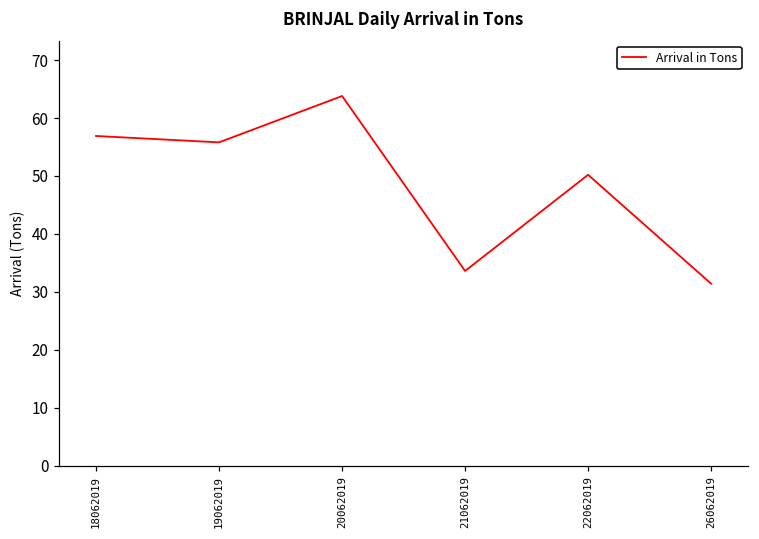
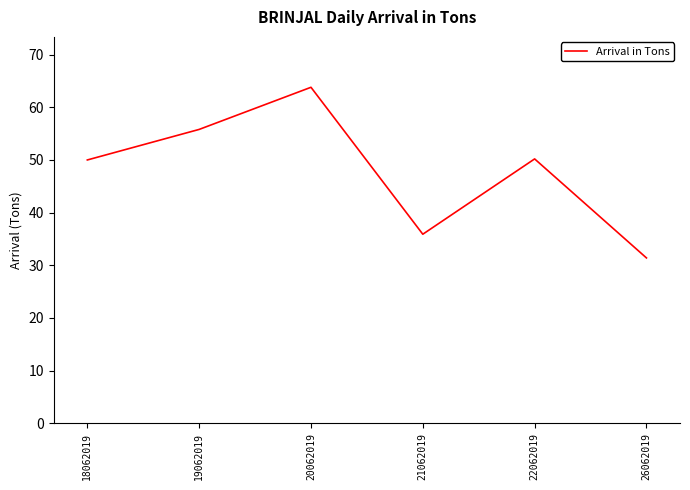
  {
-   "18062019": 57,
+   "18062019": 50,
    "19062019": 56,
    "20062019": 64,
-   "21062019": 34,
+   "21062019": 36,
    "22062019": 50,
    "26062019": 31
  }
